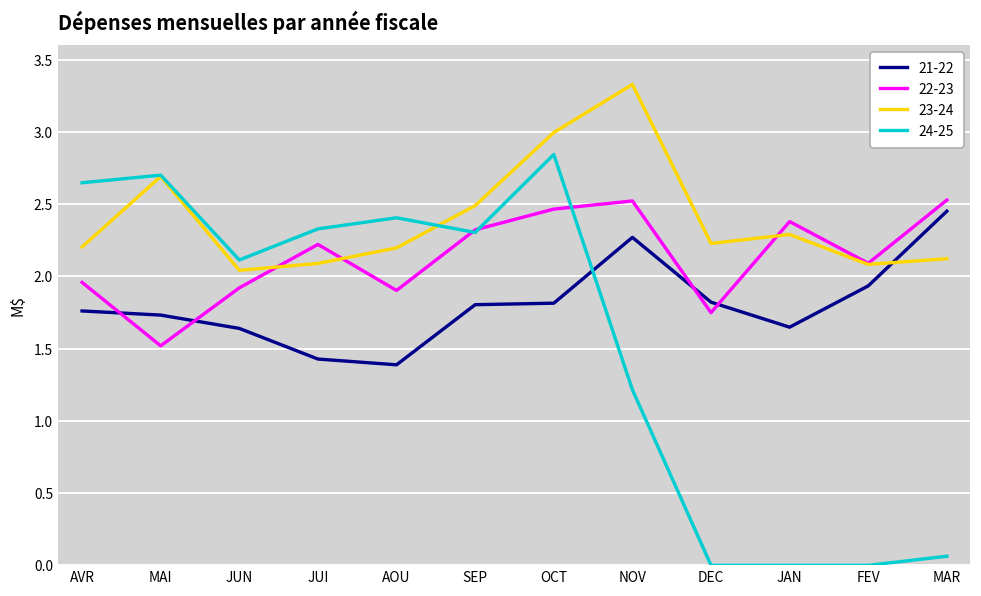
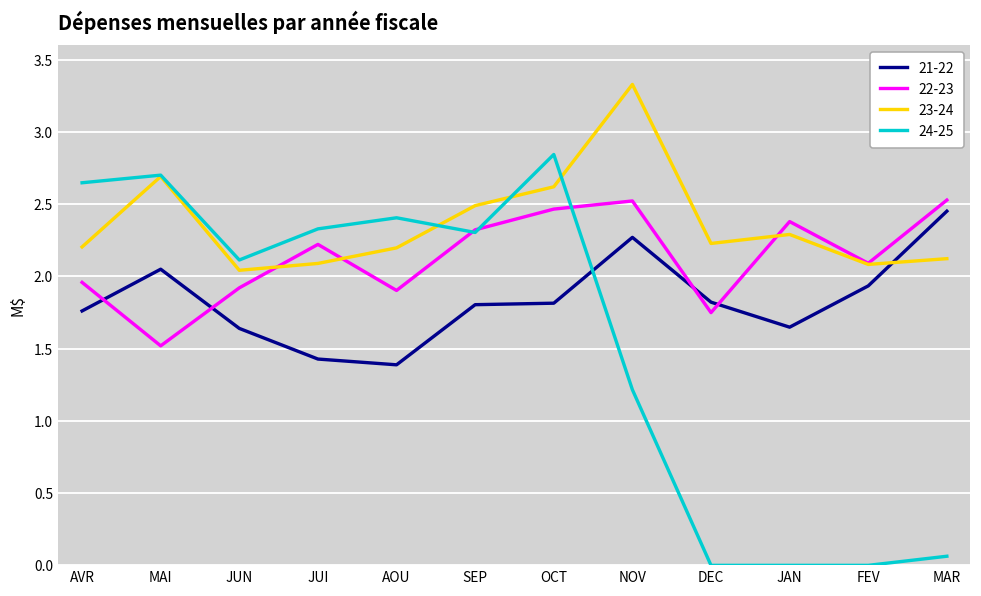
  {
    "21-22": {
      "AVR": 1.76,
-     "MAI": 1.73,
+     "MAI": 2.05,
      "JUN": 1.64,
      "JUI": 1.43,
      "AOU": 1.39,
      "SEP": 1.80,
      "OCT": 1.81,
      "NOV": 2.27,
      "DEC": 1.82,
      "JAN": 1.65,
      "FEV": 1.93,
      "MAR": 2.45
    },
    "22-23": {
      "AVR": 1.96,
      "MAI": 1.52,
      "JUN": 1.92,
      "JUI": 2.22,
      "AOU": 1.90,
      "OCT": 2.47,
      "NOV": 2.52,
      "DEC": 1.75,
      "JAN": 2.38,
      "MAR": 2.53
    },
    "23-24": {
      "AVR": 2.20,
      "JUN": 2.04,
      "JUI": 2.09,
      "AOU": 2.20,
      "SEP": 2.49,
-     "OCT": 3.00,
+     "OCT": 2.62,
      "NOV": 3.33,
      "DEC": 2.23,
      "JAN": 2.29,
      "MAR": 2.12
    },
    "24-25": {
      "AVR": 2.65,
      "JUN": 2.11,
      "JUI": 2.33,
      "AOU": 2.41,
      "OCT": 2.84,
      "NOV": 1.22,
      "DEC": 0.00,
      "JAN": 0.00,
      "FEV": 0.00,
      "MAR": 0.06
    }
  }
